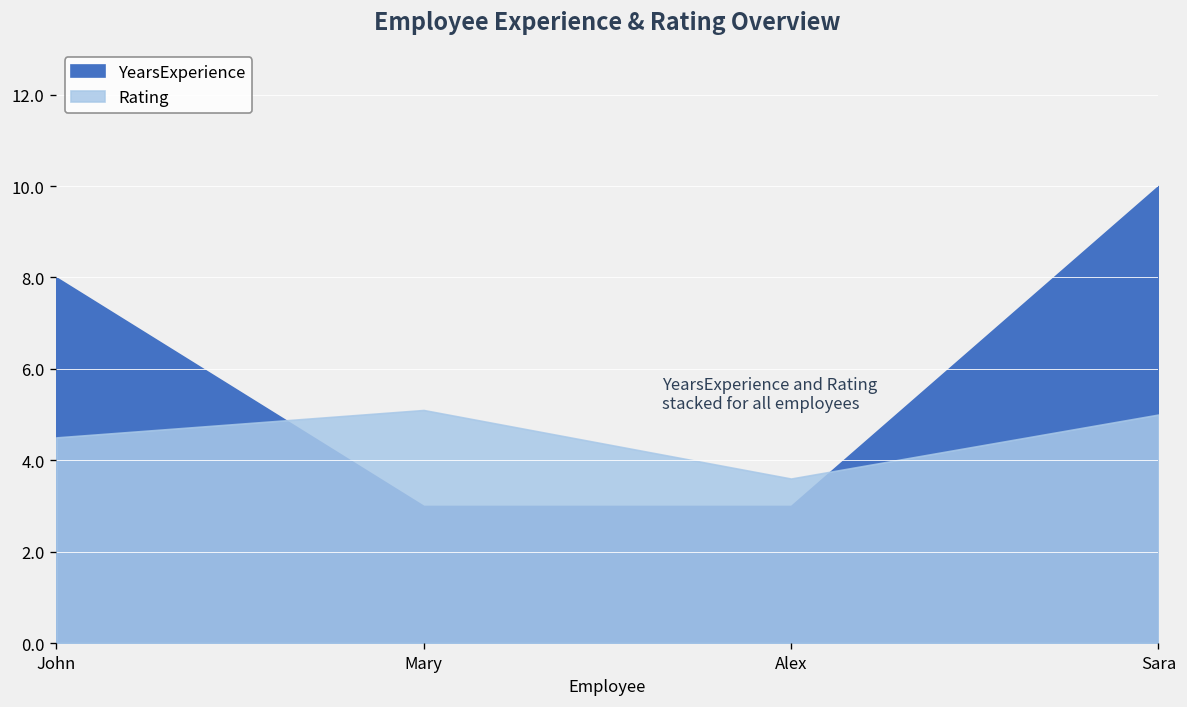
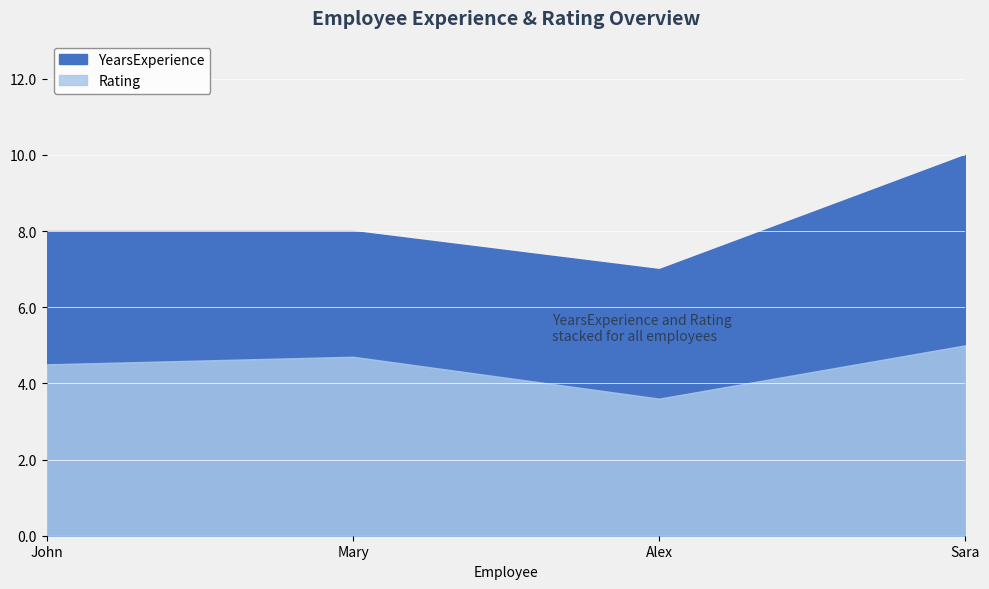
  {
    "YearsExperience": {
      "John": 8,
-     "Mary": 3,
-     "Alex": 3,
+     "Mary": 8,
+     "Alex": 7,
      "Sara": 10
    },
    "Rating": {
      "John": 4.5,
-     "Mary": 5.1,
+     "Mary": 4.7,
      "Alex": 3.6,
      "Sara": 5.0
    }
  }
